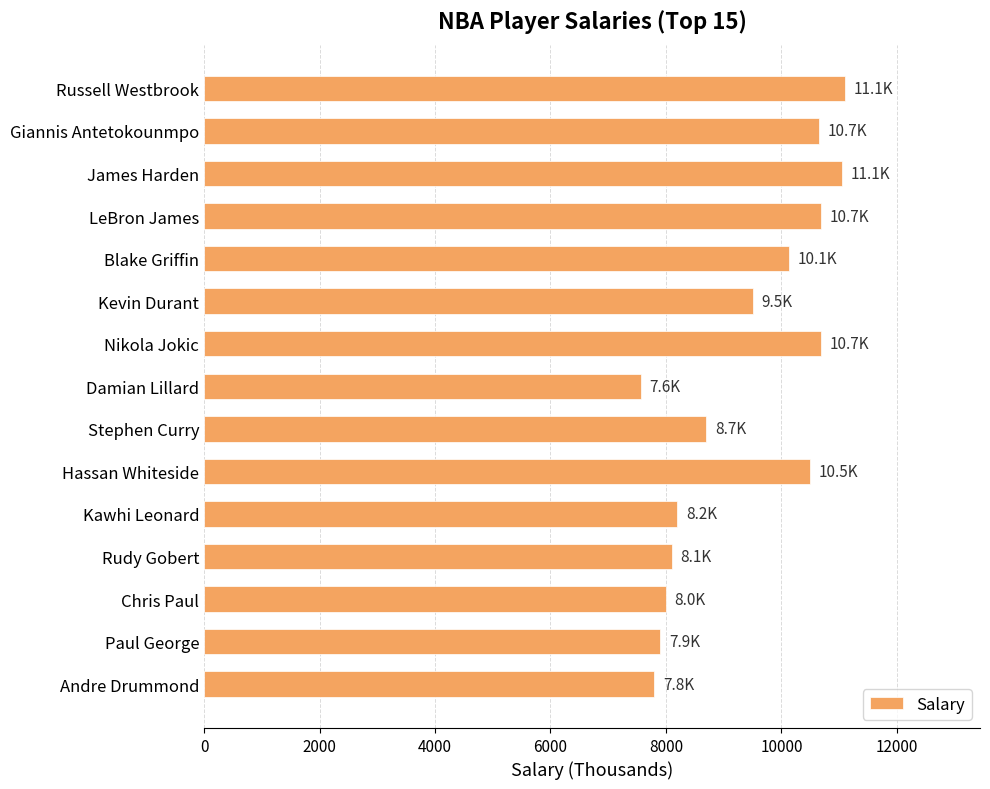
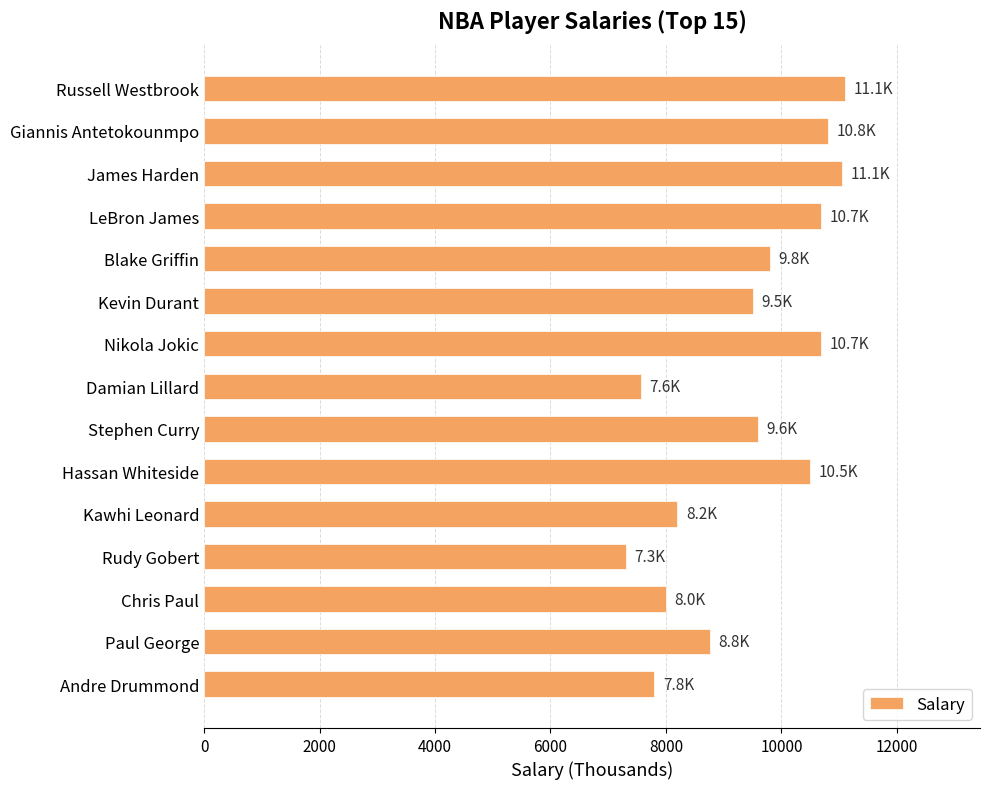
  {
    "Russell Westbrook": "11.1K",
-   "Giannis Antetokounmpo": "10.7K",
+   "Giannis Antetokounmpo": "10.8K",
    "James Harden": "11.1K",
    "LeBron James": "10.7K",
-   "Blake Griffin": "10.1K",
+   "Blake Griffin": "9.8K",
    "Kevin Durant": "9.5K",
    "Nikola Jokic": "10.7K",
    "Damian Lillard": "7.6K",
-   "Stephen Curry": "8.7K",
+   "Stephen Curry": "9.6K",
    "Hassan Whiteside": "10.5K",
    "Kawhi Leonard": "8.2K",
-   "Rudy Gobert": "8.1K",
+   "Rudy Gobert": "7.3K",
    "Chris Paul": "8.0K",
-   "Paul George": "7.9K",
+   "Paul George": "8.8K",
    "Andre Drummond": "7.8K"
  }
